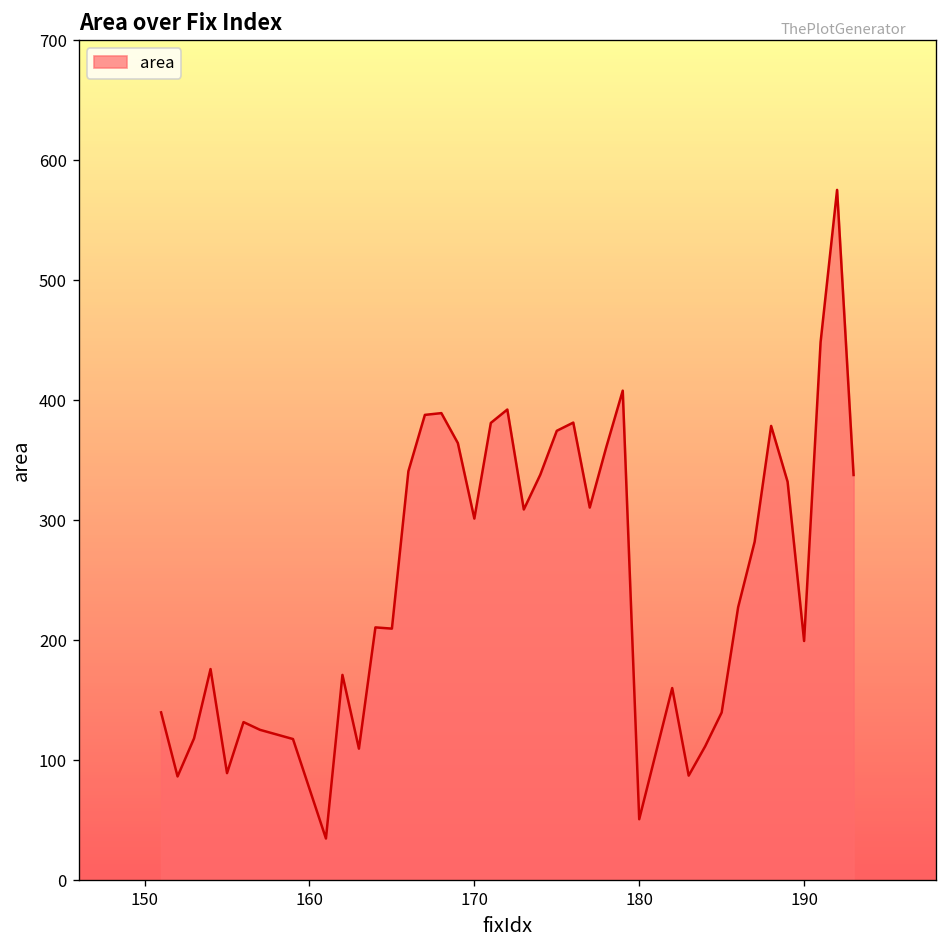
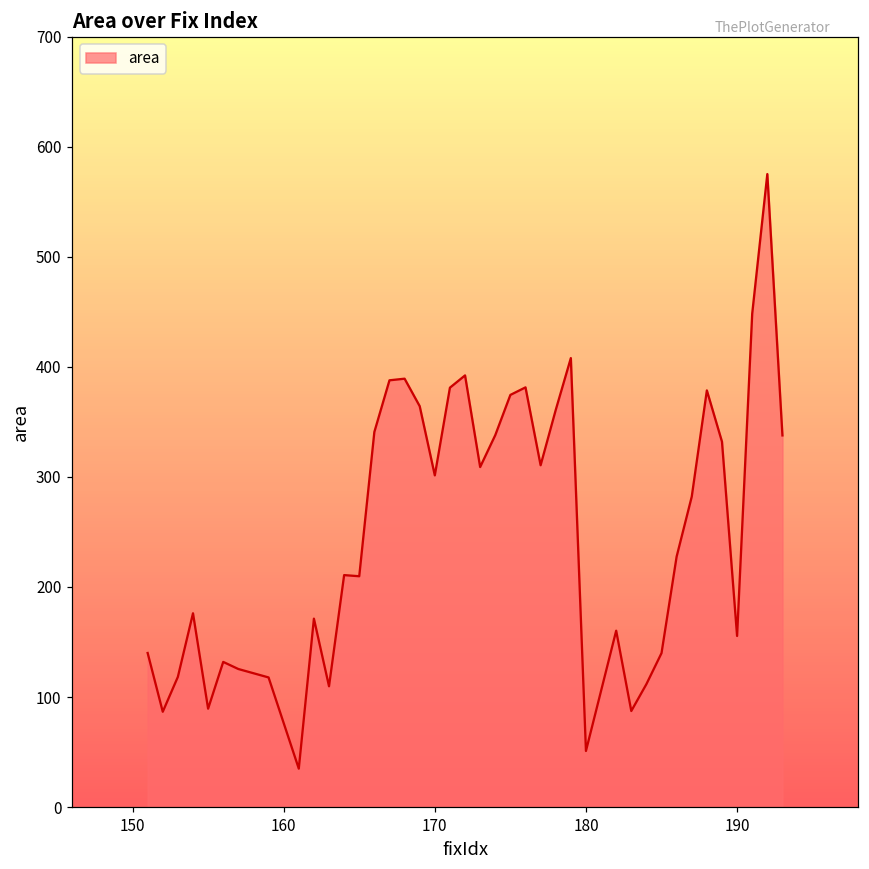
  {
    "170": 301,
    "180": 51,
-   "190": 199
+   "190": 155
  }
